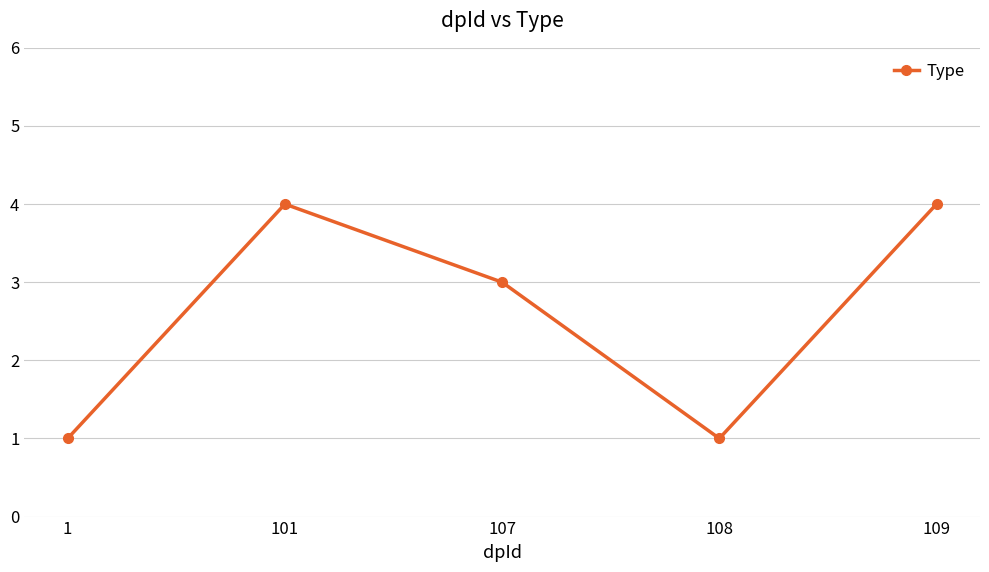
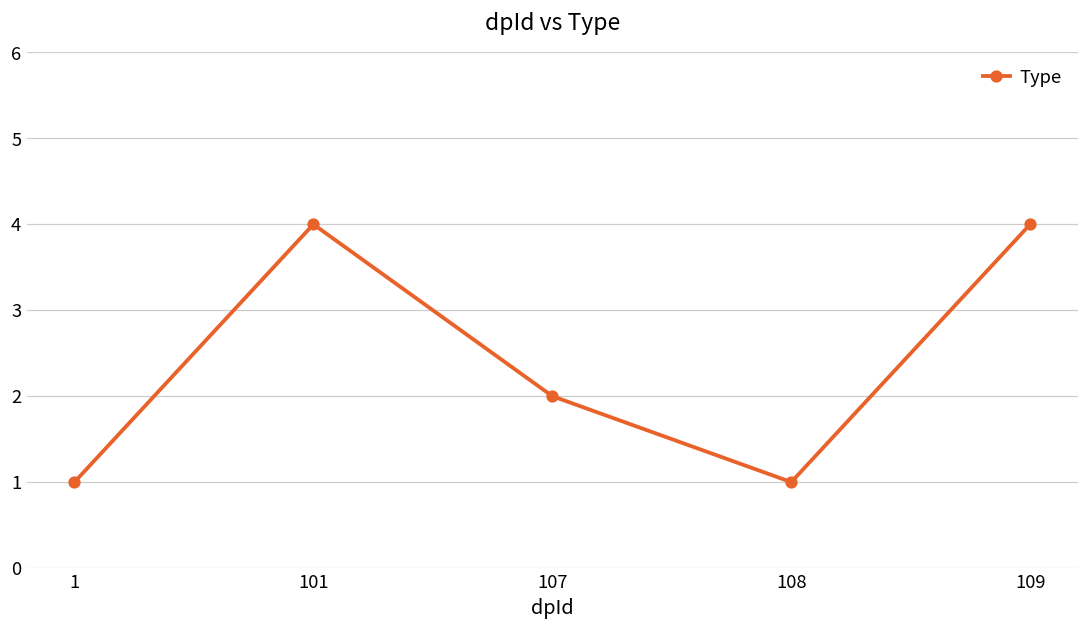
  {
    "1": 1,
    "101": 4,
-   "107": 3,
+   "107": 2,
    "108": 1,
    "109": 4
  }
